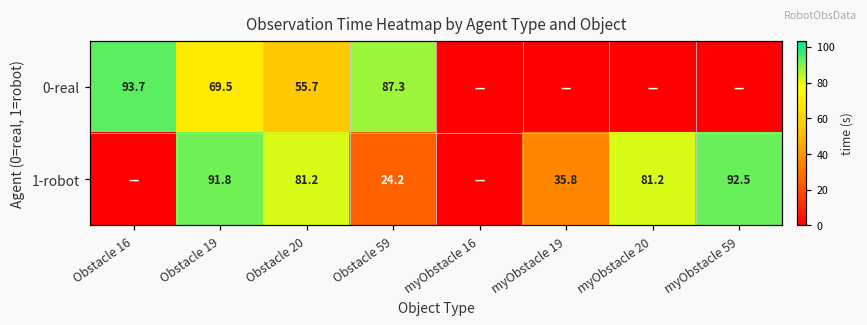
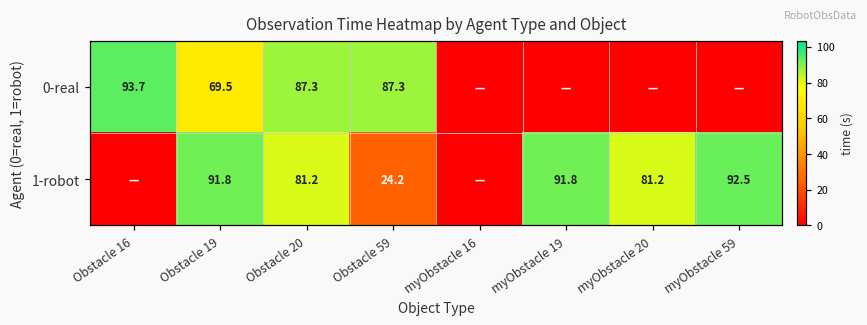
  {
    "0-real": {
      "Obstacle 16": 93.7,
      "Obstacle 19": 69.5,
-     "Obstacle 20": 55.7,
+     "Obstacle 20": 87.3,
      "Obstacle 59": 87.3
    },
    "1-robot": {
      "Obstacle 19": 91.8,
      "Obstacle 20": 81.2,
      "Obstacle 59": 24.2,
-     "myObstacle 19": 35.8,
+     "myObstacle 19": 91.8,
      "myObstacle 20": 81.2,
      "myObstacle 59": 92.5
    }
  }
